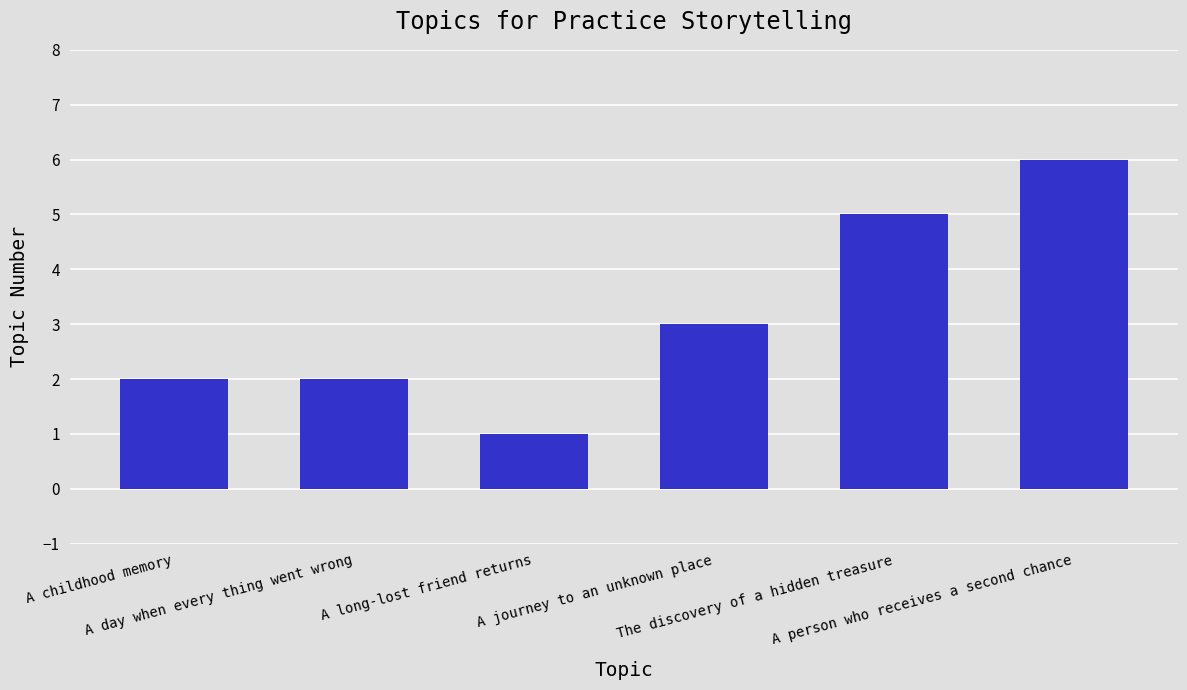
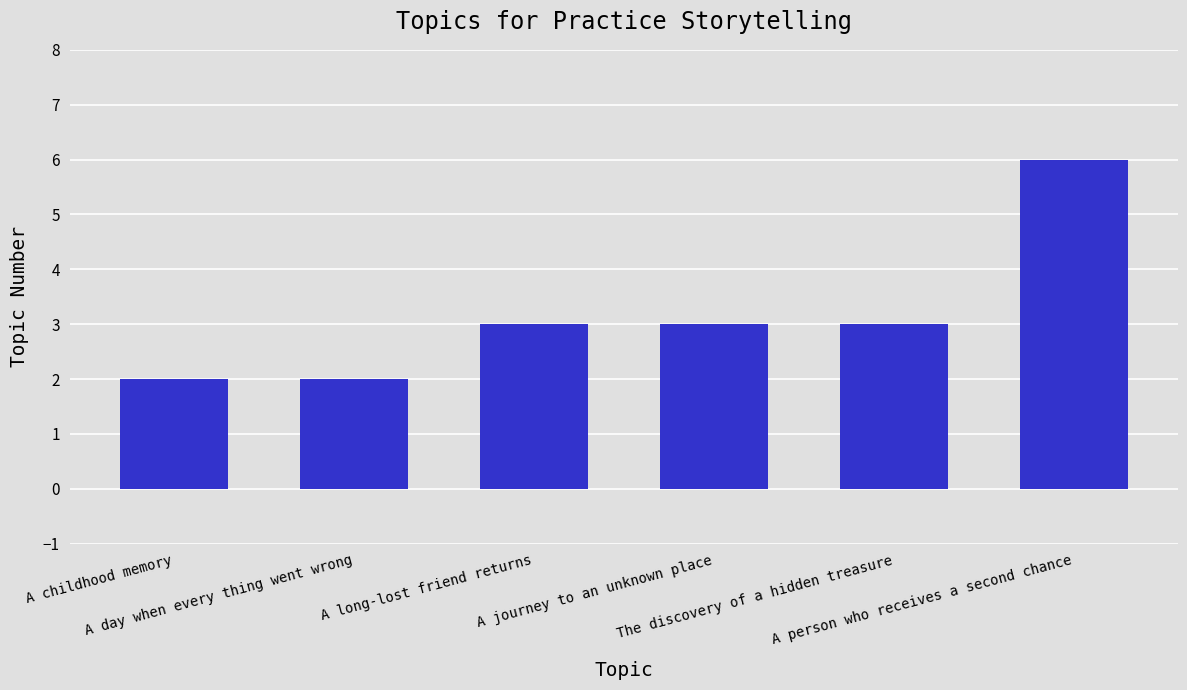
  {
    "A childhood memory": 2,
    "A day when every thing went wrong": 2,
-   "A long-lost friend returns": 1,
+   "A long-lost friend returns": 3,
    "A journey to an unknown place": 3,
-   "The discovery of a hidden treasure": 5,
+   "The discovery of a hidden treasure": 3,
    "A person who receives a second chance": 6
  }
